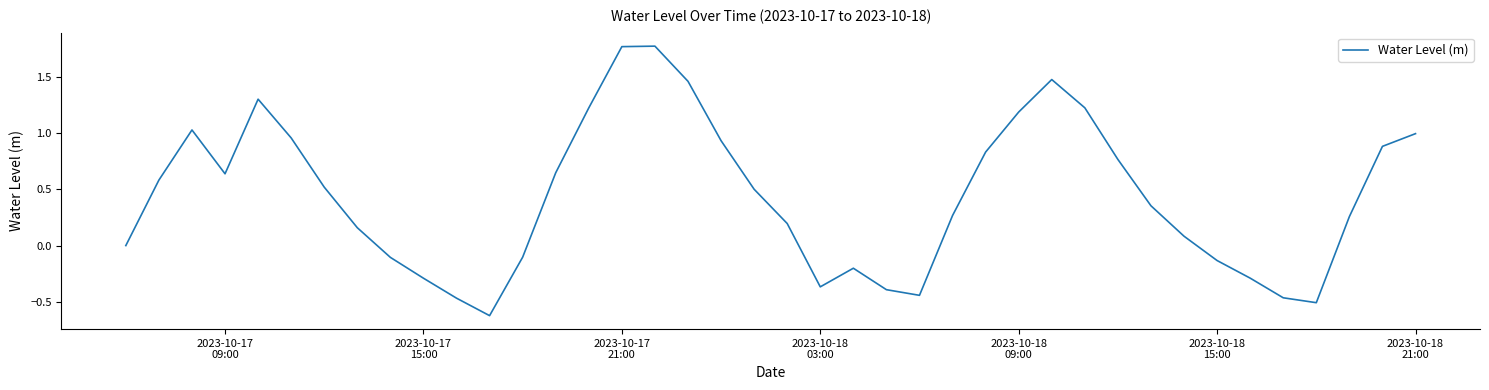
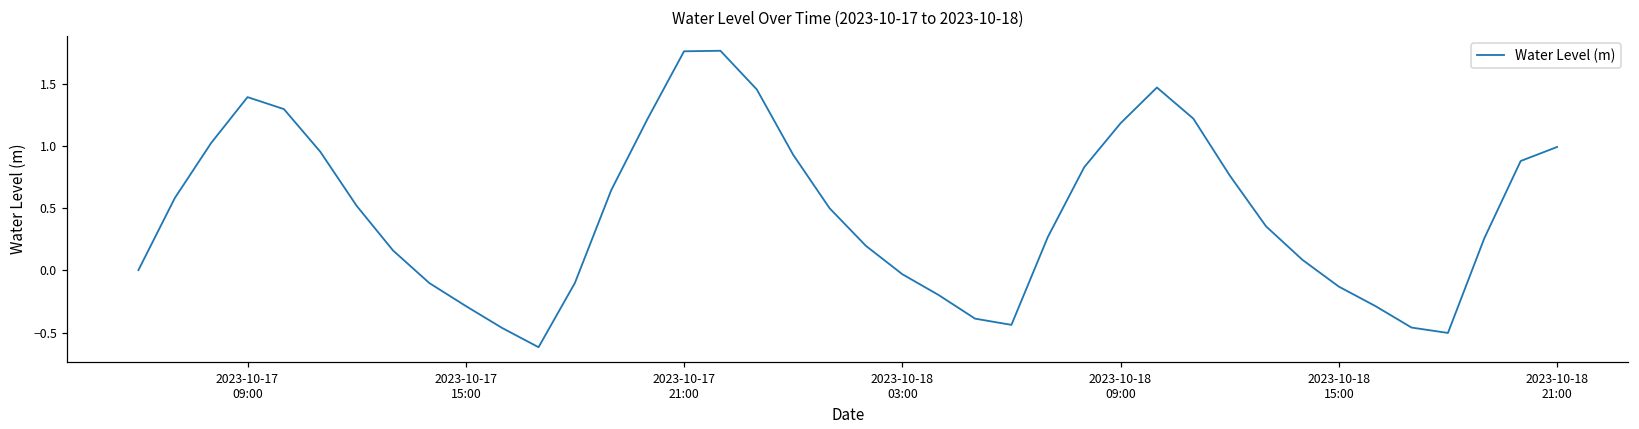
  {
-   "2023-10-17 09:00": 0.64,
+   "2023-10-17 09:00": 1.40,
    "2023-10-17 15:00": -0.29,
    "2023-10-17 21:00": 1.76,
-   "2023-10-18 03:00": -0.36,
+   "2023-10-18 03:00": -0.03,
    "2023-10-18 09:00": 1.19,
    "2023-10-18 15:00": -0.13,
    "2023-10-18 21:00": 0.99
  }
